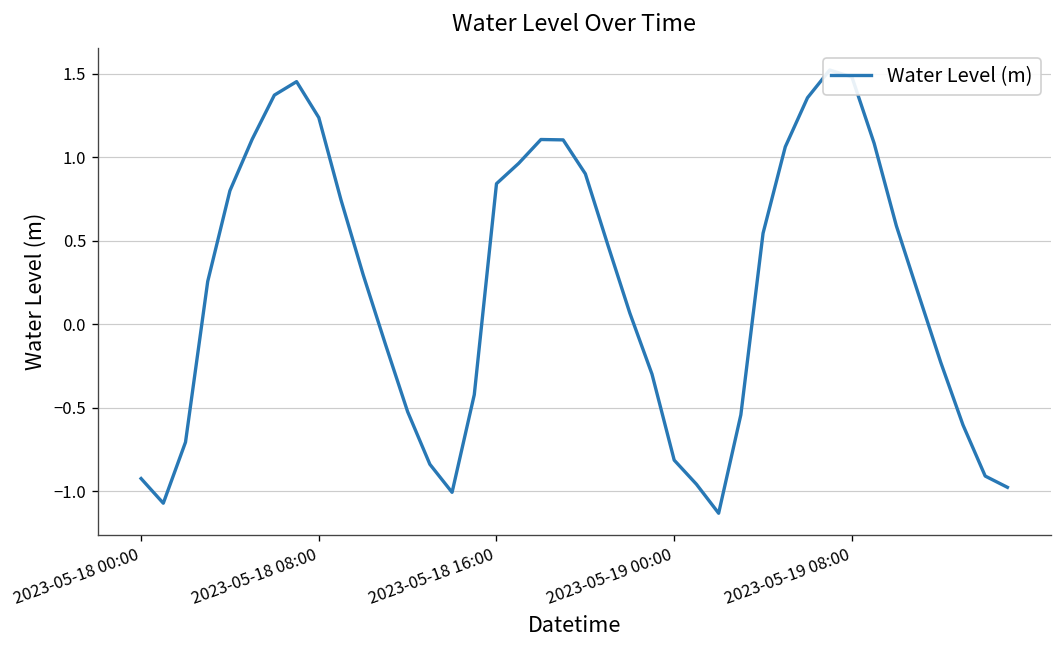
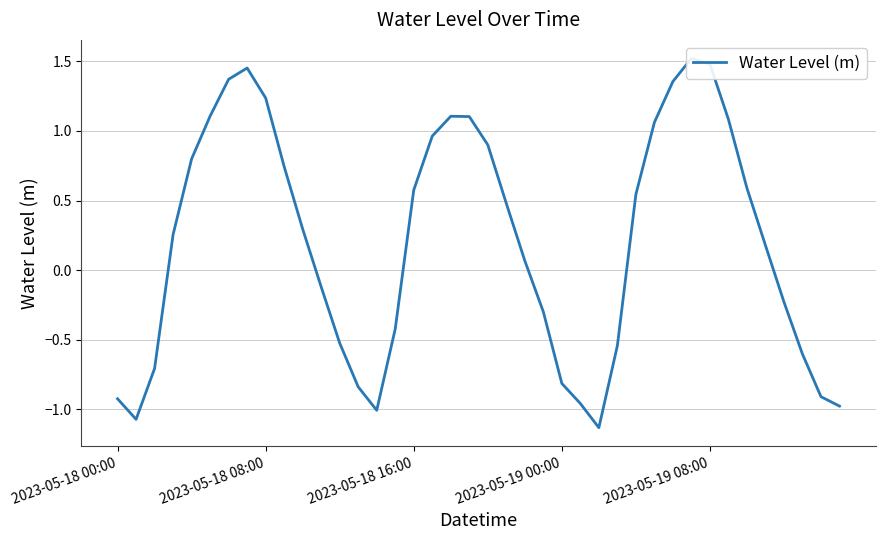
  {
    "2023-05-18 00:00": -0.92,
    "2023-05-18 08:00": 1.24,
-   "2023-05-18 16:00": 0.84,
+   "2023-05-18 16:00": 0.58,
    "2023-05-19 00:00": -0.81
  }
